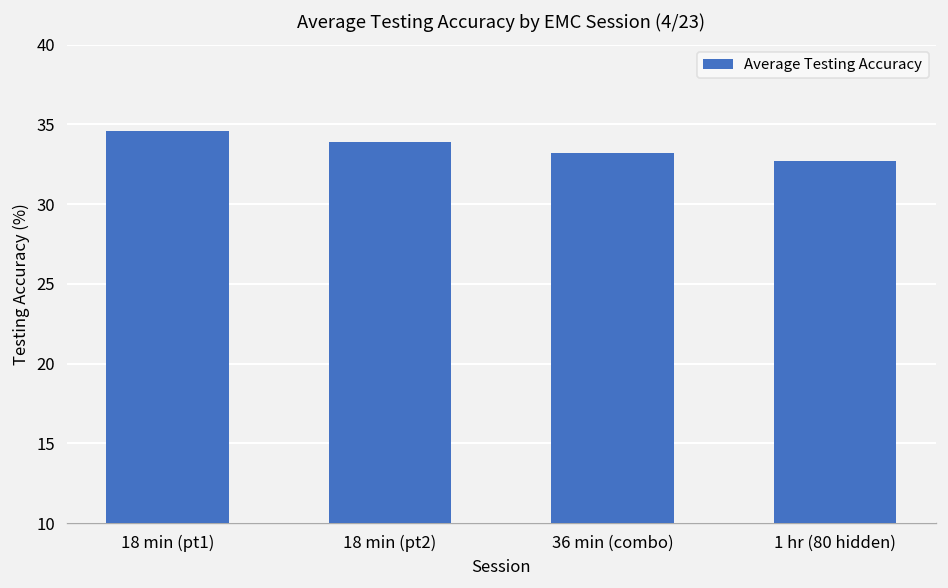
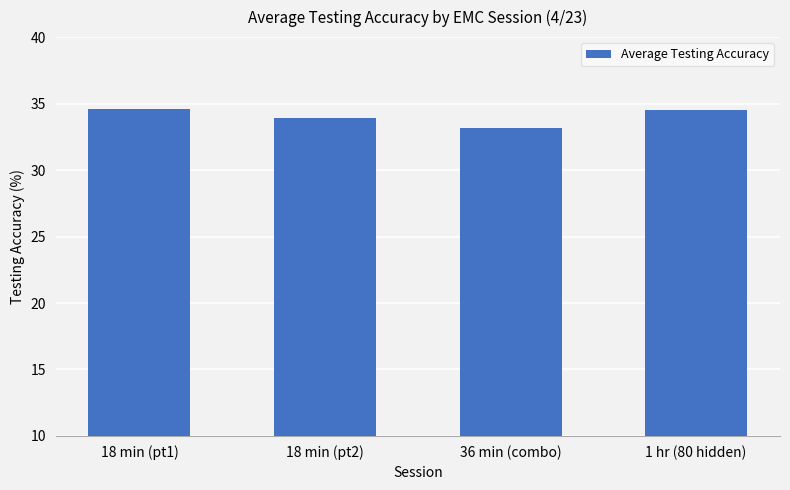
  {
    "18 min (pt1)": 34.6,
    "18 min (pt2)": 33.9,
    "36 min (combo)": 33.2,
-   "1 hr (80 hidden)": 32.7
+   "1 hr (80 hidden)": 34.5
  }
